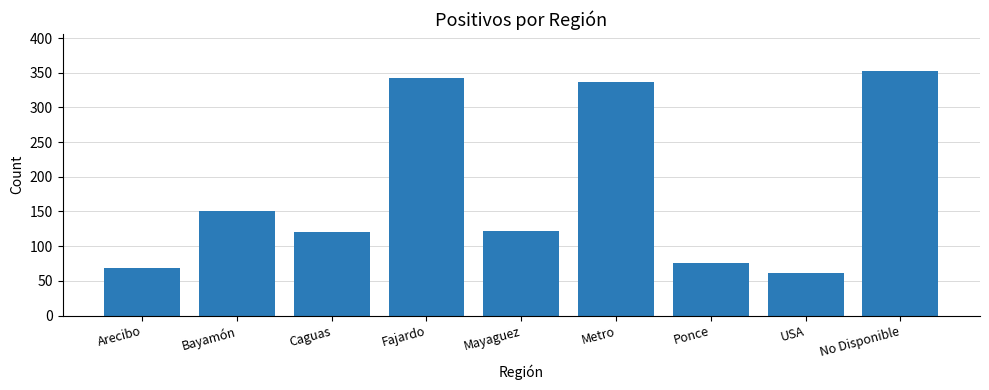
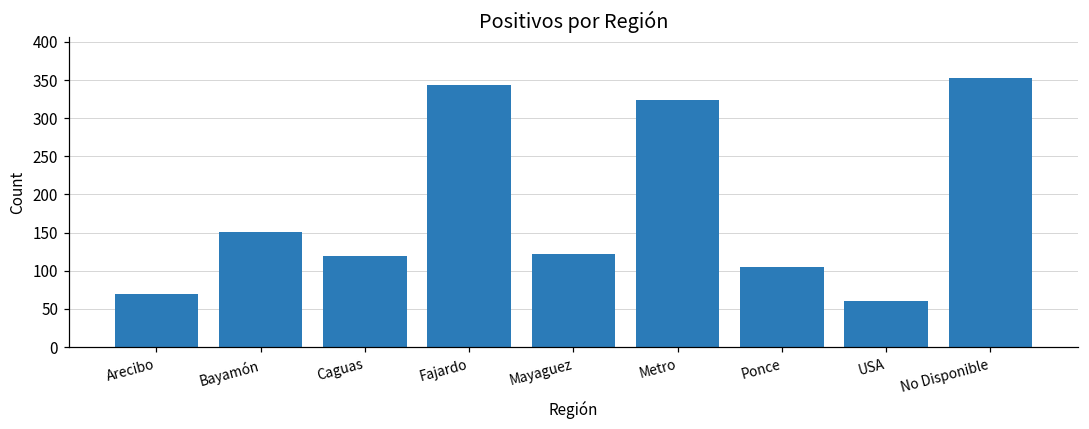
  {
    "Arecibo": 70,
    "Bayamón": 150,
    "Caguas": 120,
    "Fajardo": 340,
    "Mayaguez": 120,
-   "Metro": 340,
-   "Ponce": 80,
+   "Metro": 320,
+   "Ponce": 110,
    "USA": 60,
    "No Disponible": 350
  }
